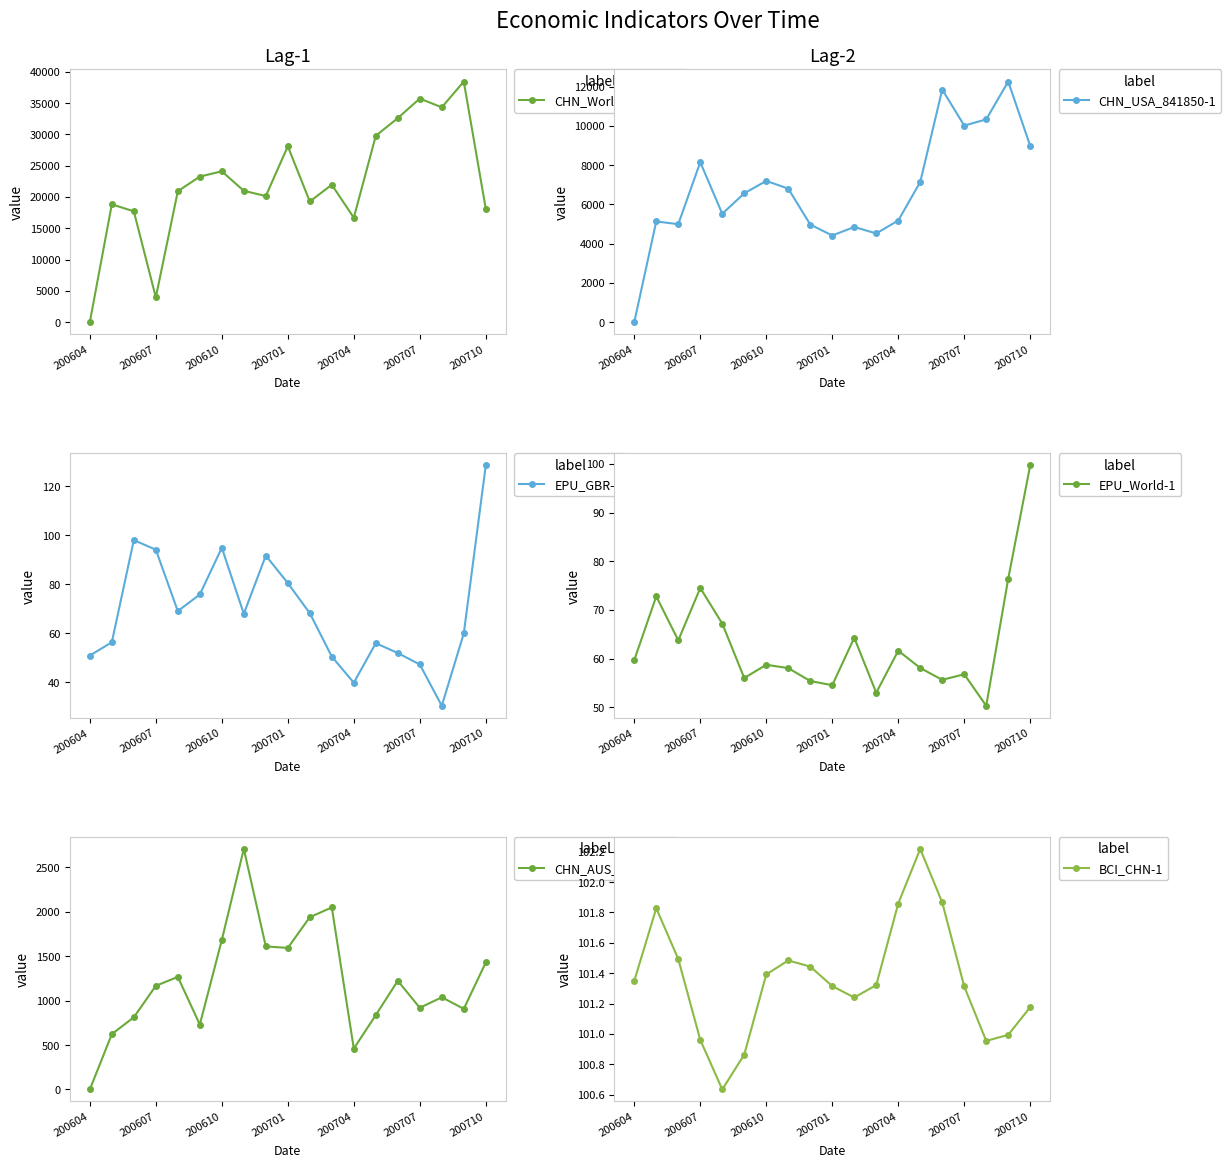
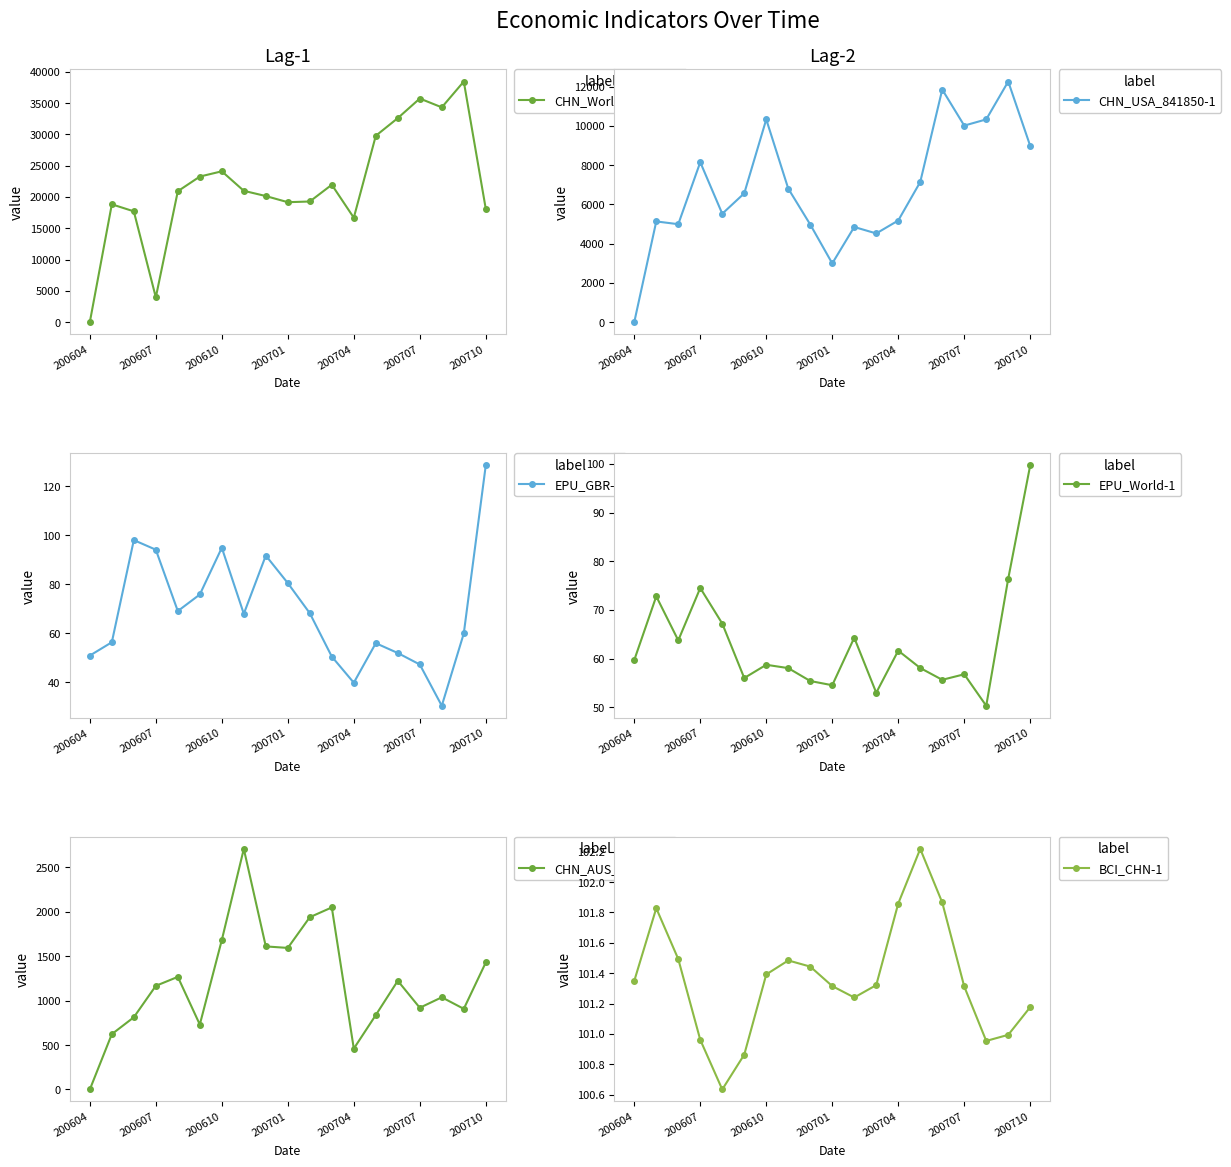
  {
    "Lag-1": {
      "200604": 0,
      "200607": 4000,
      "200610": 24000,
-     "200701": 28000,
+     "200701": 19000,
      "200704": 17000,
      "200707": 36000,
      "200710": 18000
    },
    "Lag-2": {
      "200604": 0,
      "200607": 8100,
-     "200610": 7200,
-     "200701": 4400,
+     "200610": 10300,
+     "200701": 3000,
      "200704": 5200,
      "200707": 10000,
      "200710": 9000
    }
  }
